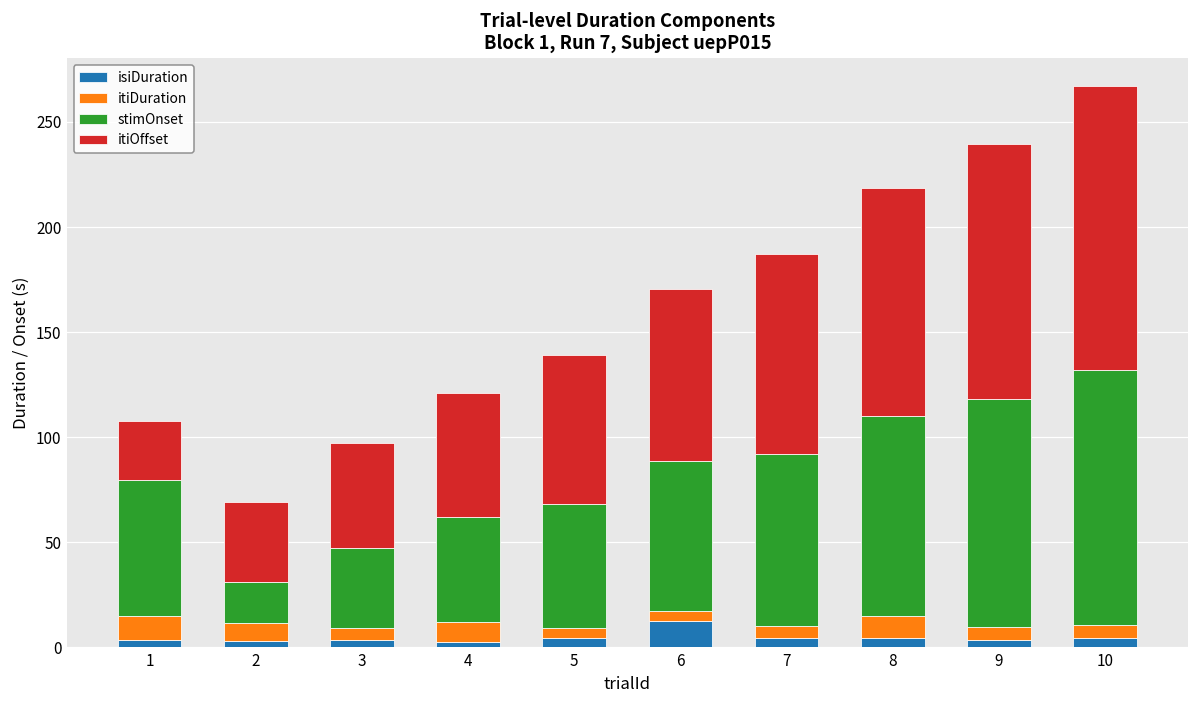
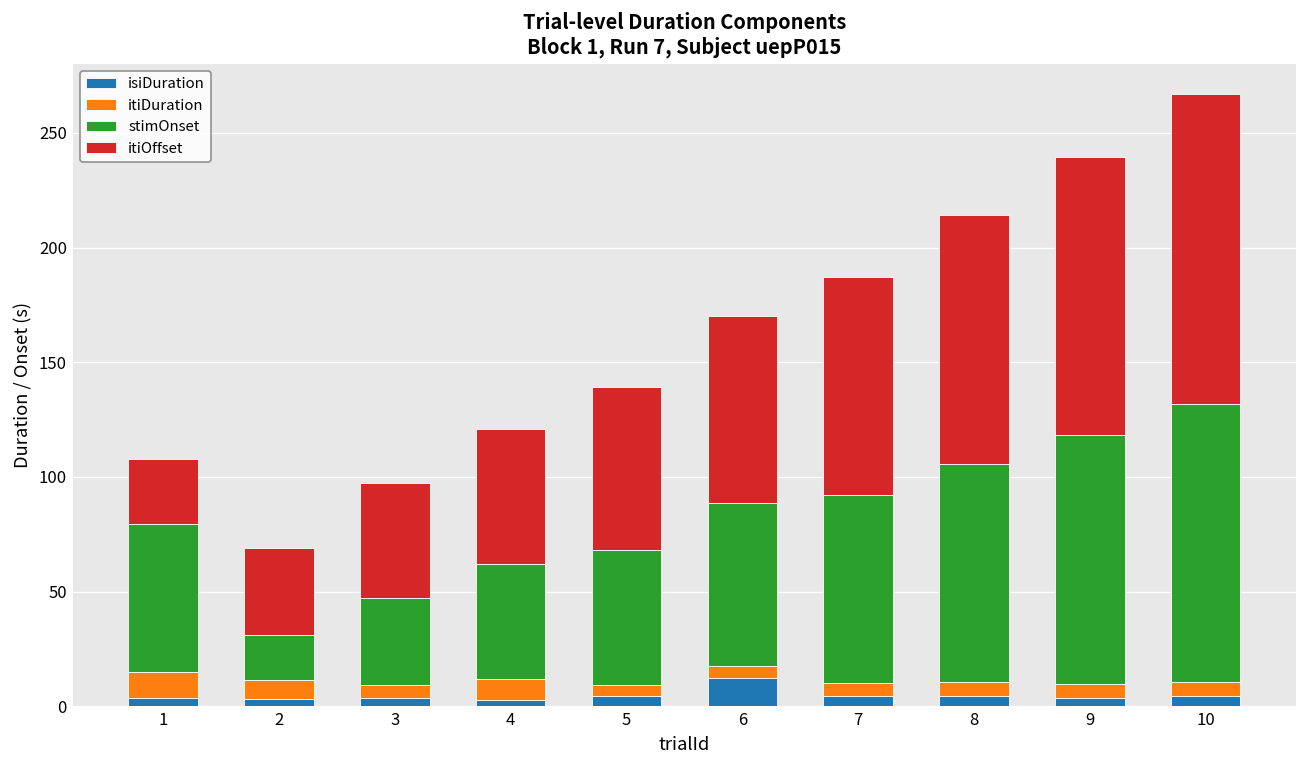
  {
    "isiDuration": {
      "1": 3,
      "2": 3,
      "3": 4,
      "4": 3,
      "5": 4,
      "6": 12,
      "7": 4,
      "8": 4,
      "9": 4,
      "10": 5
    },
    "itiDuration": {
      "1": 11,
      "2": 8,
      "3": 5,
      "4": 9,
      "5": 5,
      "6": 5,
      "7": 6,
-     "8": 11,
+     "8": 6,
      "9": 6,
      "10": 6
    },
    "stimOnset": {
      "1": 65,
      "2": 20,
      "3": 38,
      "4": 50,
      "5": 59,
      "6": 71,
      "7": 82,
      "8": 95,
      "9": 109,
      "10": 121
    },
    "itiOffset": {
      "1": 28,
      "2": 38,
      "3": 50,
      "4": 59,
      "5": 71,
      "6": 82,
      "7": 95,
      "8": 109,
      "9": 121,
      "10": 135
    }
  }
